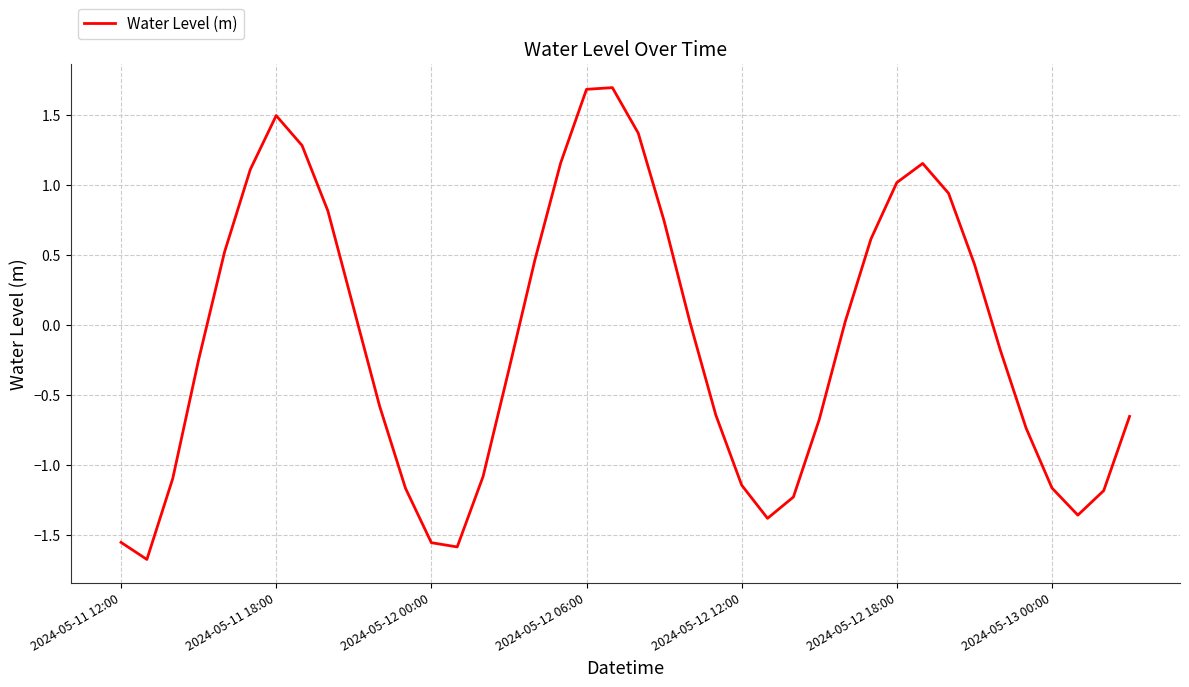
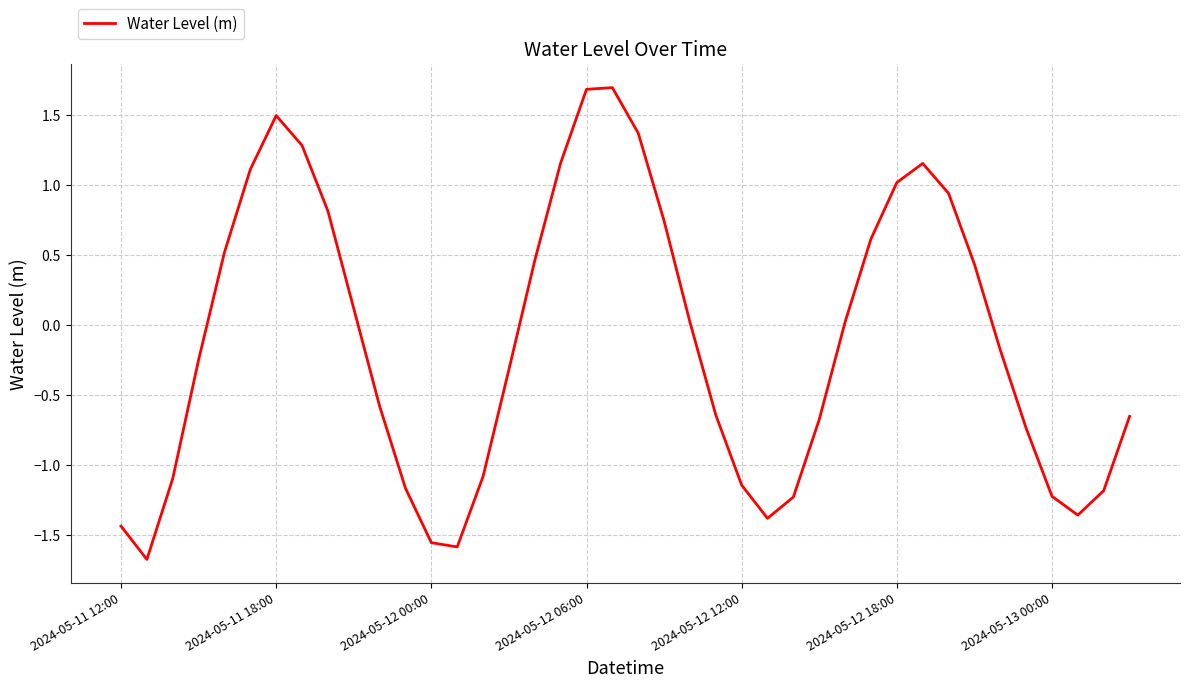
  {
-   "2024-05-11 12:00": -1.55,
+   "2024-05-11 12:00": -1.44,
    "2024-05-11 18:00": 1.50,
    "2024-05-12 00:00": -1.56,
    "2024-05-12 06:00": 1.69,
    "2024-05-12 12:00": -1.14,
    "2024-05-12 18:00": 1.02,
-   "2024-05-13 00:00": -1.17
+   "2024-05-13 00:00": -1.22
  }
